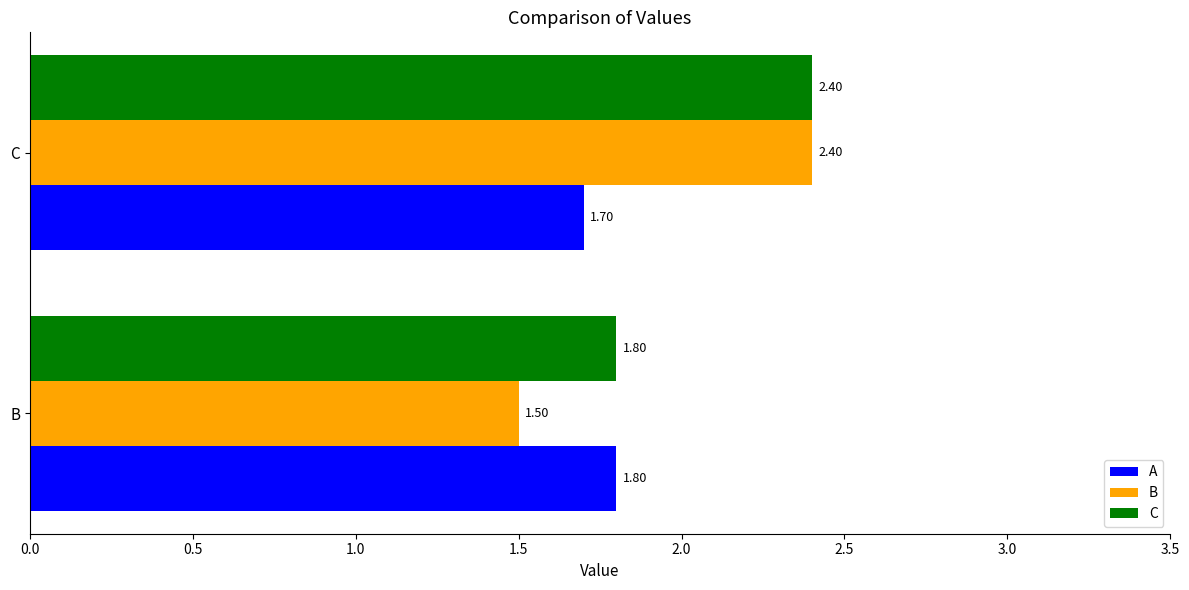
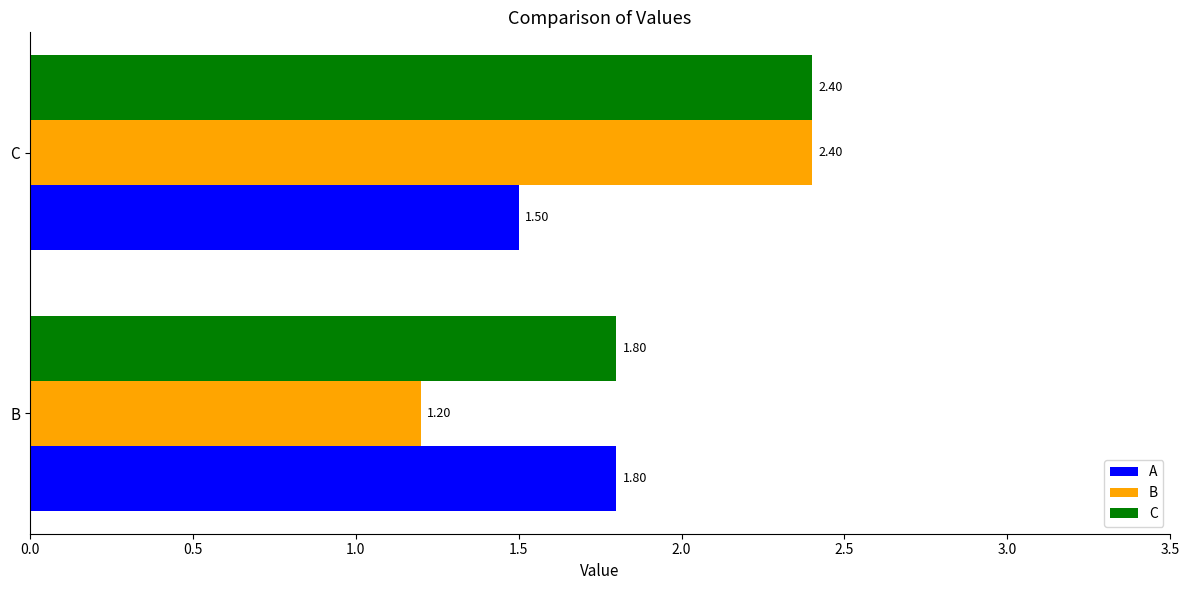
  {
    "A": {
-     "C": 1.70,
+     "C": 1.50,
      "B": 1.80
    },
    "B": {
      "C": 2.40,
-     "B": 1.50
+     "B": 1.20
    },
    "C": {
      "C": 2.40,
      "B": 1.80
    }
  }
